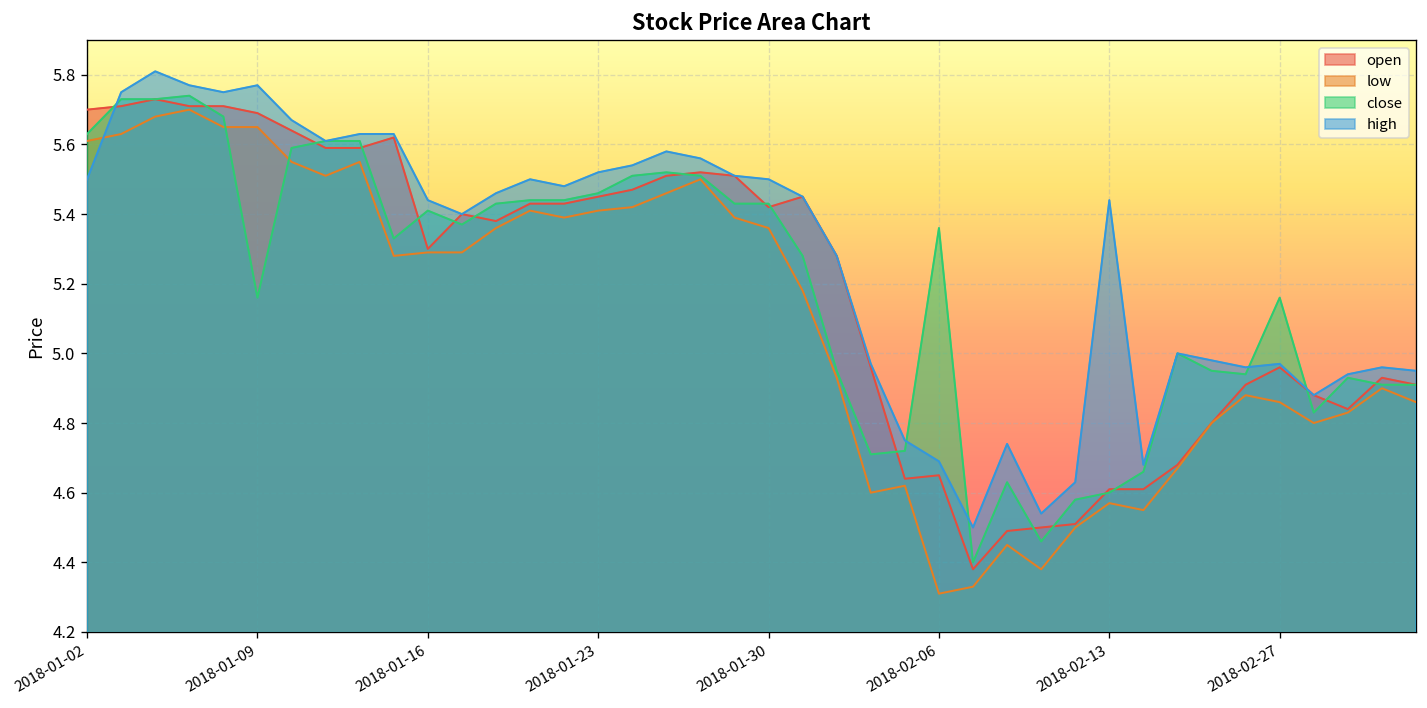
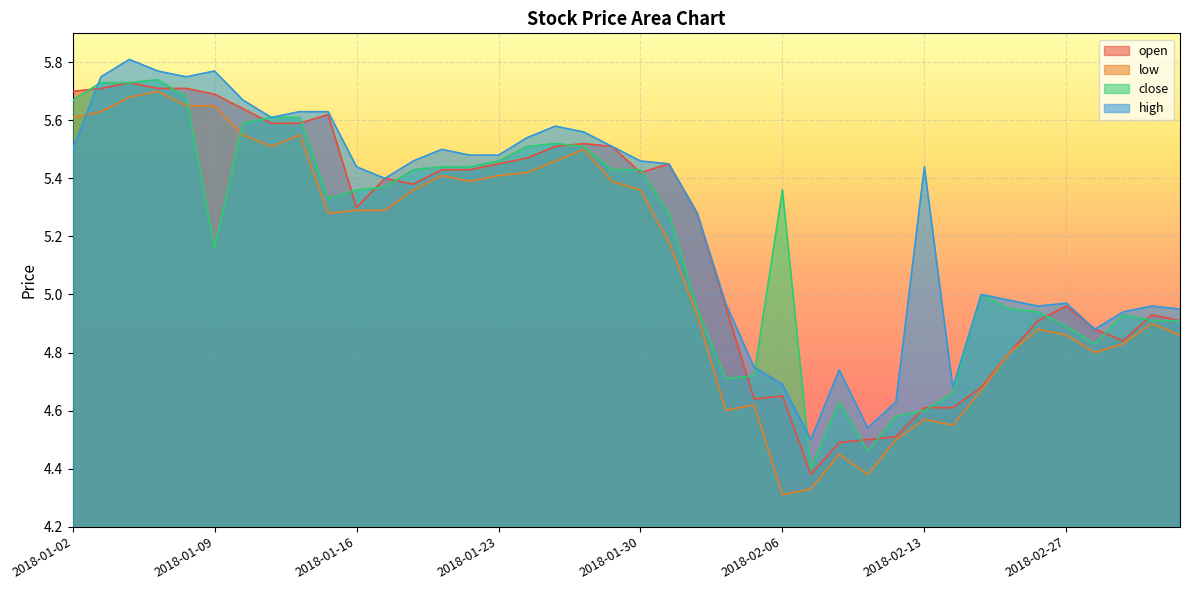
  {
    "close": {
-     "2018-01-02": 5.63,
+     "2018-01-02": 5.67,
      "2018-01-09": 5.16,
-     "2018-01-16": 5.41,
+     "2018-01-16": 5.36,
      "2018-01-23": 5.46,
      "2018-01-30": 5.43,
      "2018-02-06": 5.36,
      "2018-02-13": 4.60,
-     "2018-02-27": 5.16
+     "2018-02-27": 4.89
    },
    "high": {
      "2018-01-02": 5.50,
      "2018-01-09": 5.77,
      "2018-01-16": 5.44,
-     "2018-01-23": 5.52,
-     "2018-01-30": 5.50,
+     "2018-01-23": 5.48,
+     "2018-01-30": 5.46,
      "2018-02-06": 4.69,
      "2018-02-13": 5.44,
      "2018-02-27": 4.97
    }
  }
